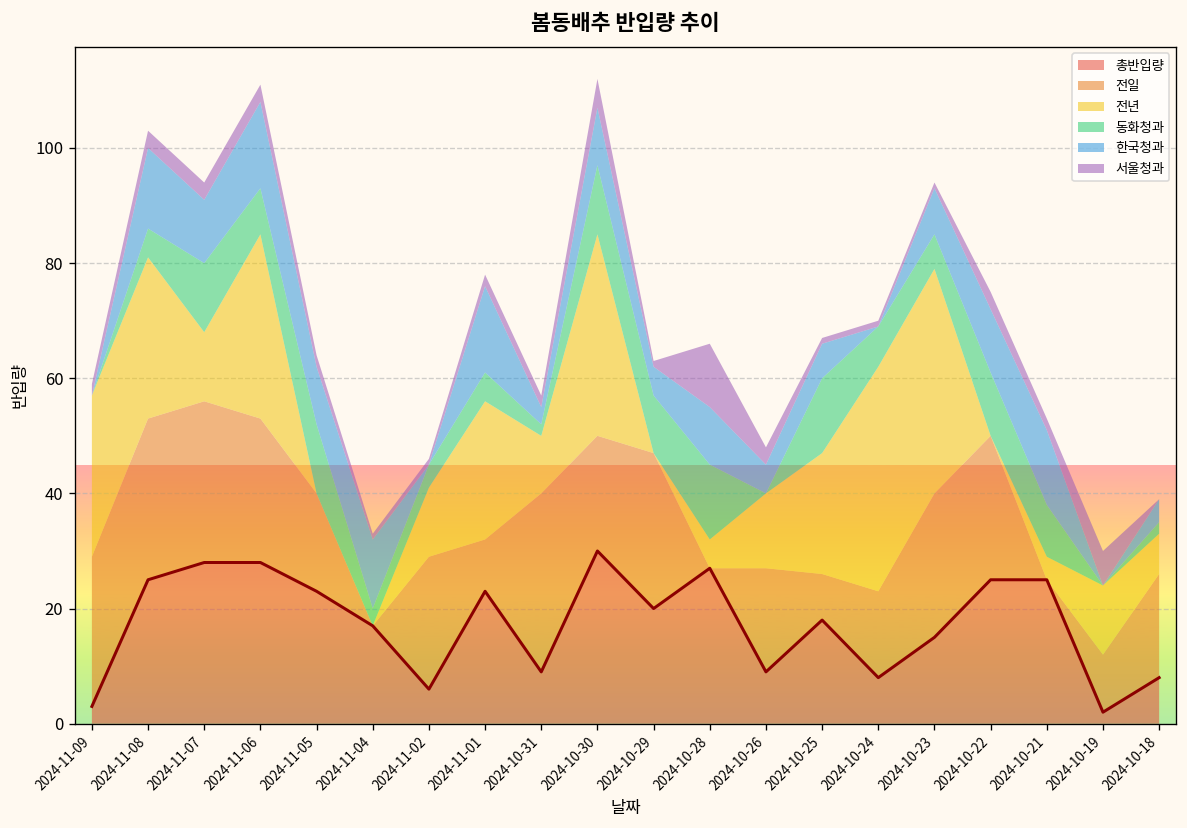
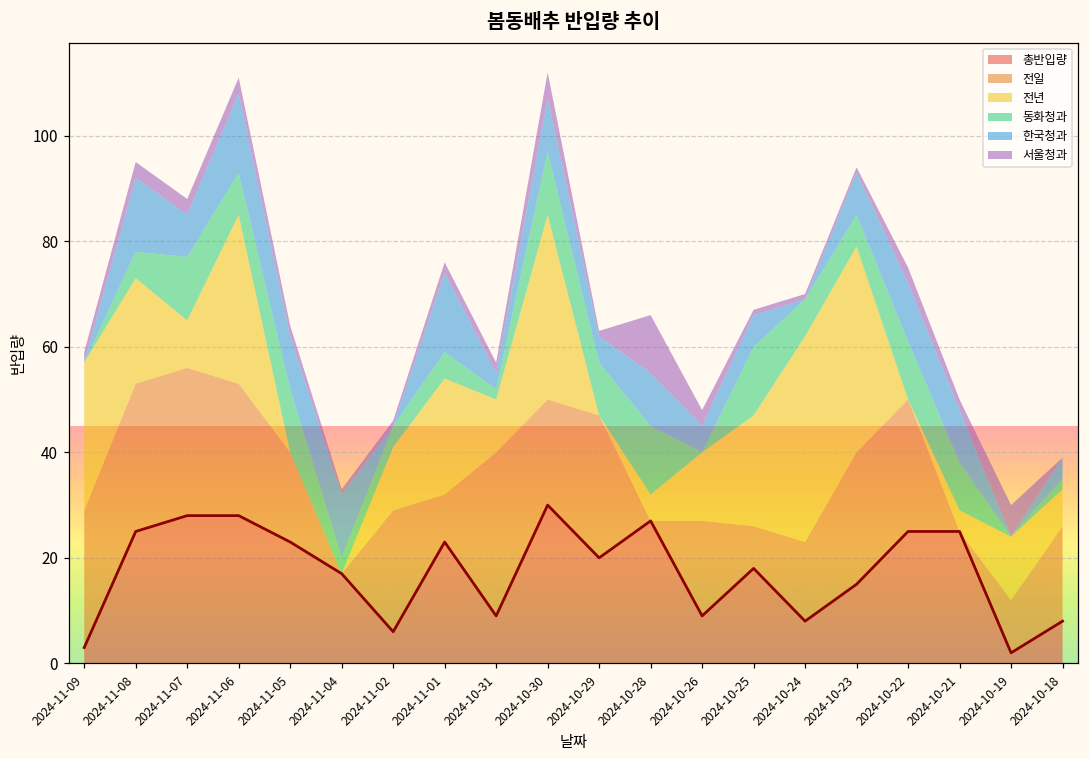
  {
    "전년": {
-     "2024-11-08": 28,
-     "2024-11-07": 12,
+     "2024-11-08": 20,
+     "2024-11-07": 9,
      "2024-11-06": 32,
      "2024-11-02": 12,
-     "2024-11-01": 24,
+     "2024-11-01": 22,
      "2024-10-31": 10,
      "2024-10-30": 35,
      "2024-10-28": 5,
      "2024-10-25": 21,
      "2024-10-24": 39,
      "2024-10-23": 39,
      "2024-10-21": 4,
      "2024-10-18": 7
    },
    "동화청과": {
      "2024-11-08": 5,
      "2024-11-07": 12,
      "2024-11-06": 8,
      "2024-11-05": 12,
      "2024-11-04": 3,
      "2024-11-01": 5,
      "2024-10-31": 2,
      "2024-10-30": 12,
      "2024-10-29": 10,
      "2024-10-28": 13,
      "2024-10-25": 13,
      "2024-10-23": 6,
      "2024-10-22": 11,
      "2024-10-21": 9,
      "2024-10-18": 2
    },
    "한국청과": {
      "2024-11-08": 14,
-     "2024-11-07": 11,
+     "2024-11-07": 8,
      "2024-11-06": 15,
      "2024-11-05": 10,
      "2024-11-04": 12,
      "2024-11-01": 15,
      "2024-10-31": 3,
      "2024-10-30": 10,
      "2024-10-29": 5,
      "2024-10-28": 10,
      "2024-10-26": 5,
      "2024-10-25": 6,
      "2024-10-23": 8,
      "2024-10-22": 11,
-     "2024-10-21": 13
+     "2024-10-21": 10
    },
    "서울청과": {
      "2024-11-09": 2,
      "2024-11-08": 3,
      "2024-11-07": 3,
      "2024-11-06": 3,
      "2024-11-05": 2,
      "2024-11-04": 1,
      "2024-11-02": 1,
      "2024-11-01": 2,
      "2024-10-31": 2,
      "2024-10-30": 5,
      "2024-10-29": 1,
      "2024-10-28": 11,
      "2024-10-26": 3,
      "2024-10-25": 1,
      "2024-10-24": 1,
      "2024-10-23": 1,
      "2024-10-22": 3,
      "2024-10-21": 2,
      "2024-10-19": 6
    }
  }
